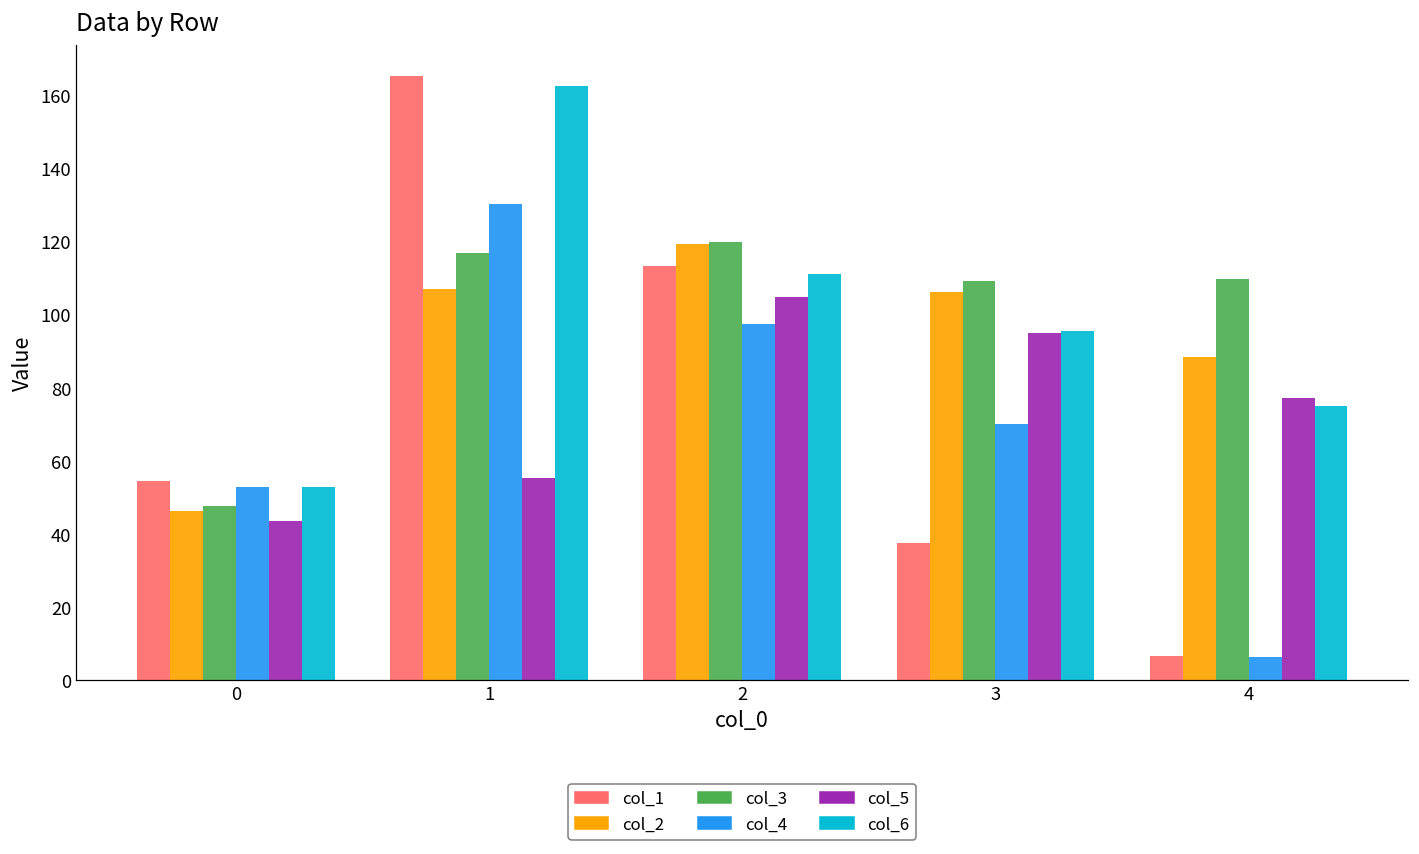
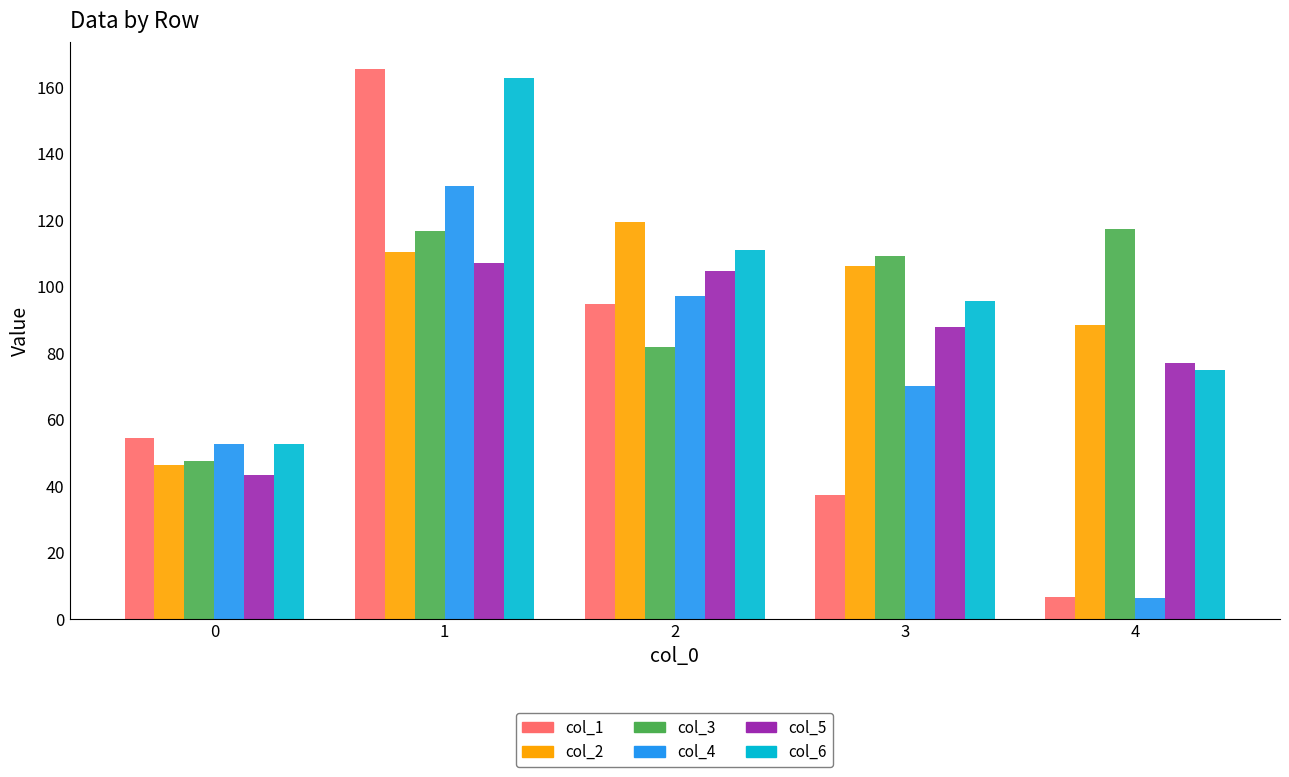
  {
    "col_1": {
      "0": 54,
      "1": 165,
-     "2": 113,
+     "2": 95,
      "3": 37,
      "4": 6
    },
    "col_2": {
      "0": 46,
-     "1": 107,
+     "1": 110,
      "2": 119,
      "3": 106,
      "4": 88
    },
    "col_3": {
      "0": 48,
      "1": 117,
-     "2": 120,
+     "2": 82,
      "3": 109,
-     "4": 110
+     "4": 117
    },
    "col_5": {
      "0": 43,
-     "1": 55,
+     "1": 107,
      "2": 105,
-     "3": 95,
+     "3": 88,
      "4": 77
    }
  }
